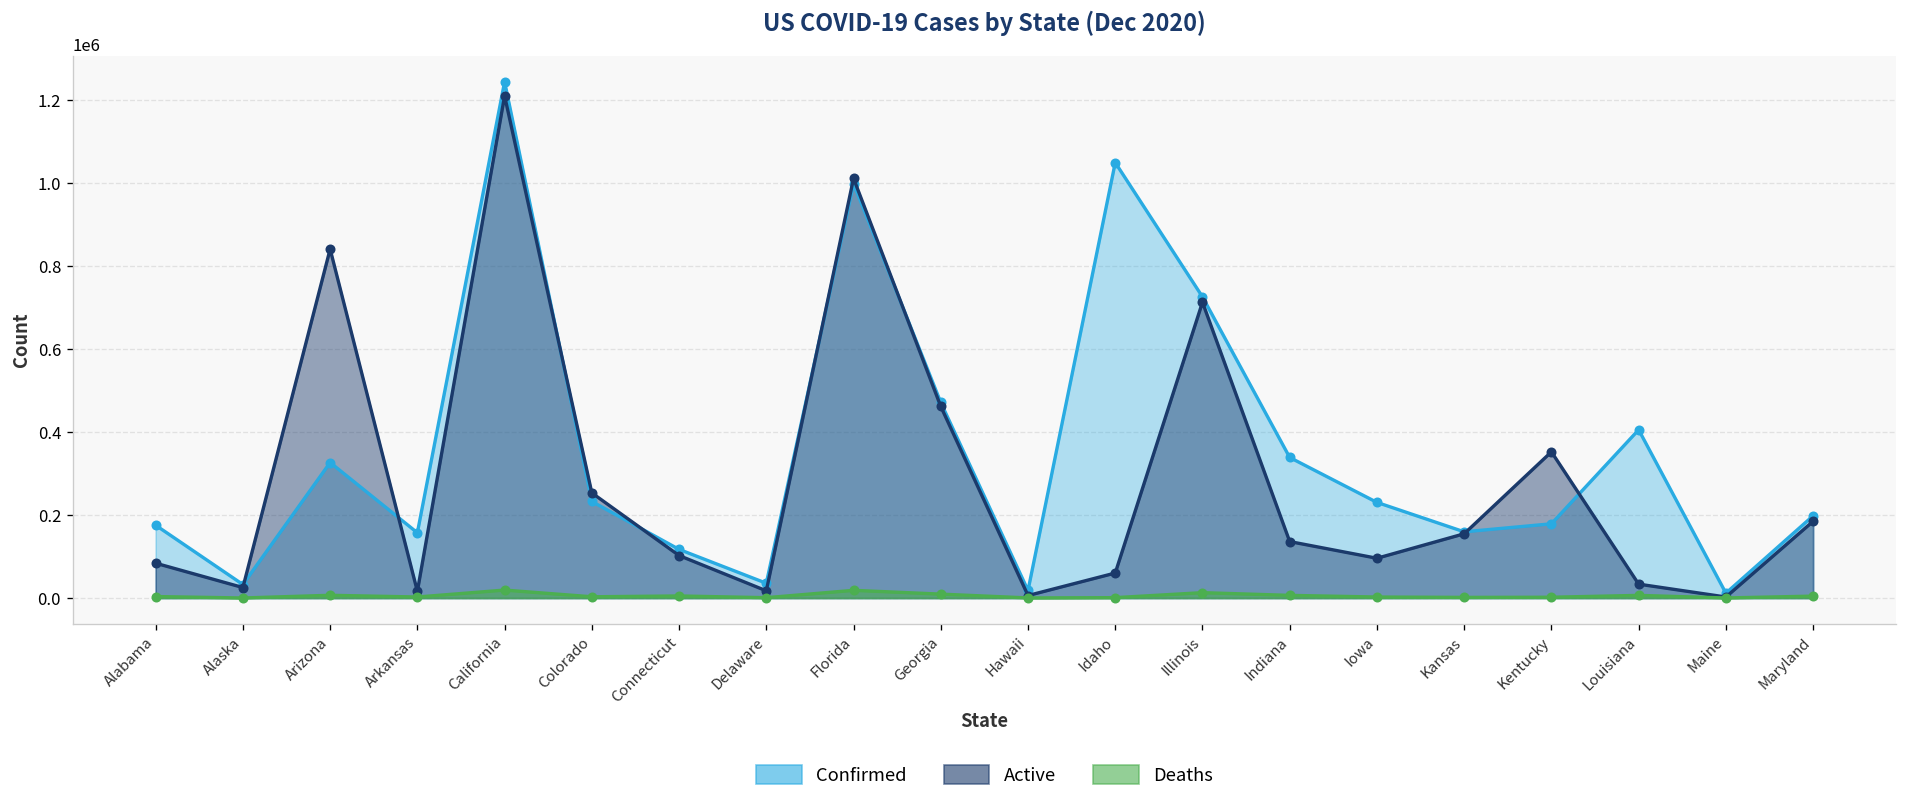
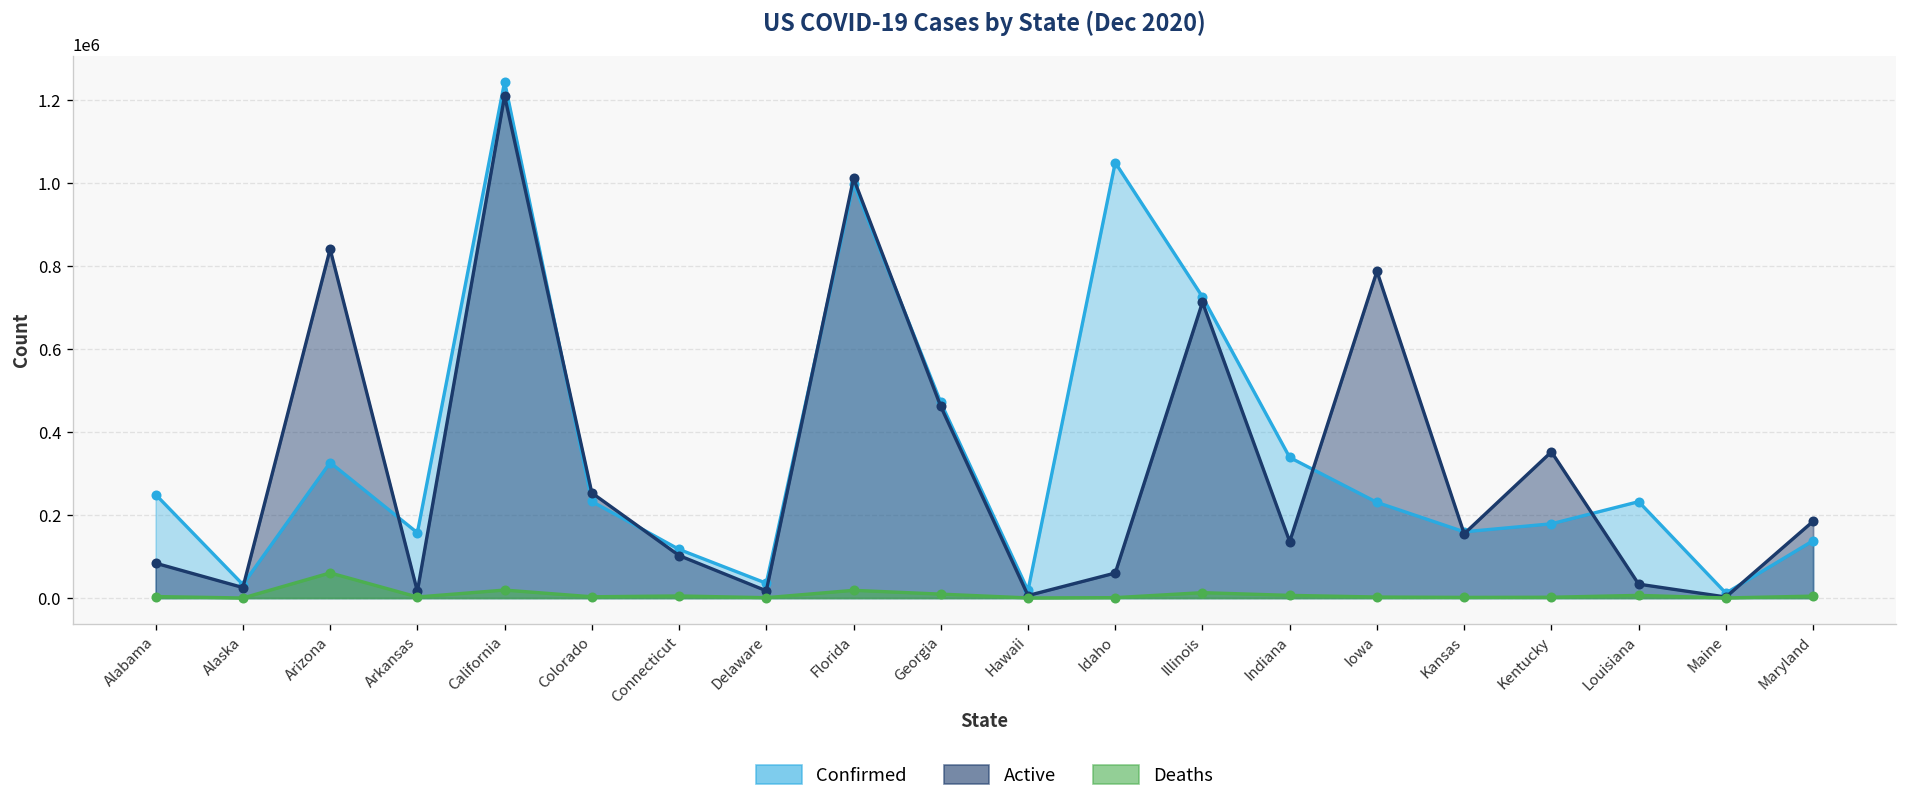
  {
    "Confirmed": {
-     "Alabama": 180000,
+     "Alabama": 250000,
      "Alaska": 30000,
      "Arizona": 330000,
      "Arkansas": 160000,
      "California": 1240000,
      "Colorado": 230000,
      "Connecticut": 120000,
      "Delaware": 40000,
      "Florida": 1000000,
      "Georgia": 470000,
      "Hawaii": 20000,
      "Idaho": 1050000,
      "Illinois": 730000,
      "Indiana": 340000,
      "Iowa": 230000,
      "Kentucky": 180000,
-     "Louisiana": 410000,
+     "Louisiana": 230000,
      "Maine": 10000,
-     "Maryland": 200000
+     "Maryland": 140000
    },
    "Active": {
      "Alabama": 80000,
      "Alaska": 30000,
      "Arizona": 840000,
      "Arkansas": 20000,
      "California": 1210000,
      "Colorado": 250000,
      "Connecticut": 100000,
      "Delaware": 20000,
      "Florida": 1010000,
      "Georgia": 460000,
      "Idaho": 60000,
      "Illinois": 710000,
      "Indiana": 140000,
-     "Iowa": 100000,
+     "Iowa": 790000,
      "Kentucky": 350000,
      "Louisiana": 30000,
      "Maryland": 190000
    },
    "Deaths": {
      "Alabama": 0,
      "Alaska": 0,
-     "Arizona": 10000,
+     "Arizona": 60000,
      "Arkansas": 0,
      "California": 20000,
      "Colorado": 0,
      "Connecticut": 10000,
      "Delaware": 0,
      "Florida": 20000,
      "Georgia": 10000,
      "Idaho": 0,
      "Illinois": 10000,
      "Indiana": 10000,
      "Iowa": 0,
      "Kansas": 0,
      "Kentucky": 0,
      "Louisiana": 10000,
      "Maryland": 0
    }
  }
